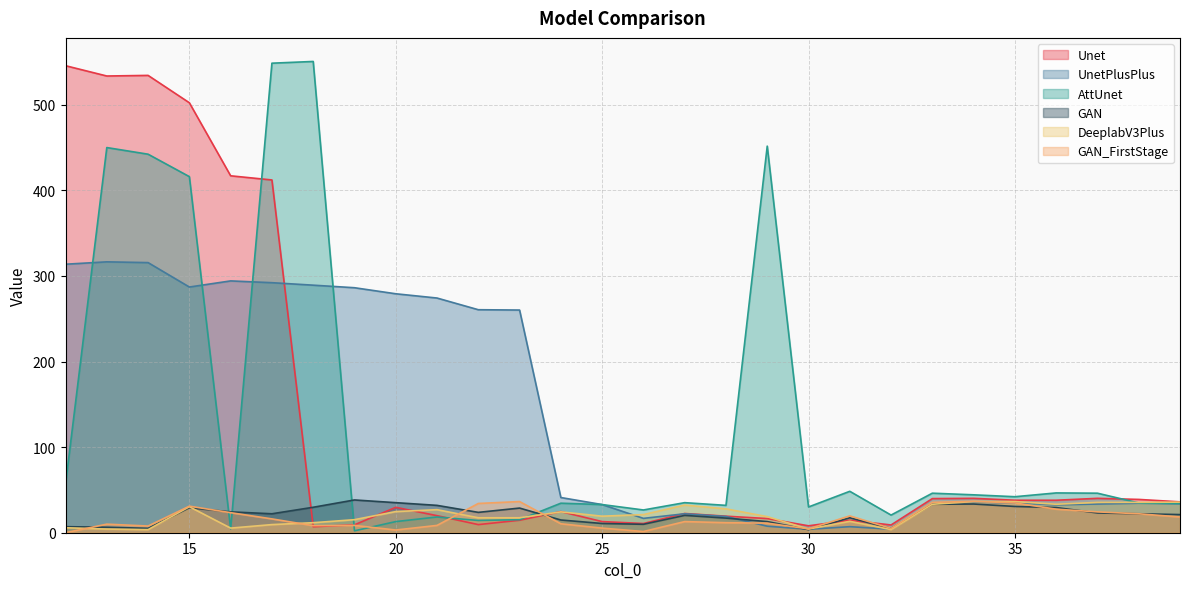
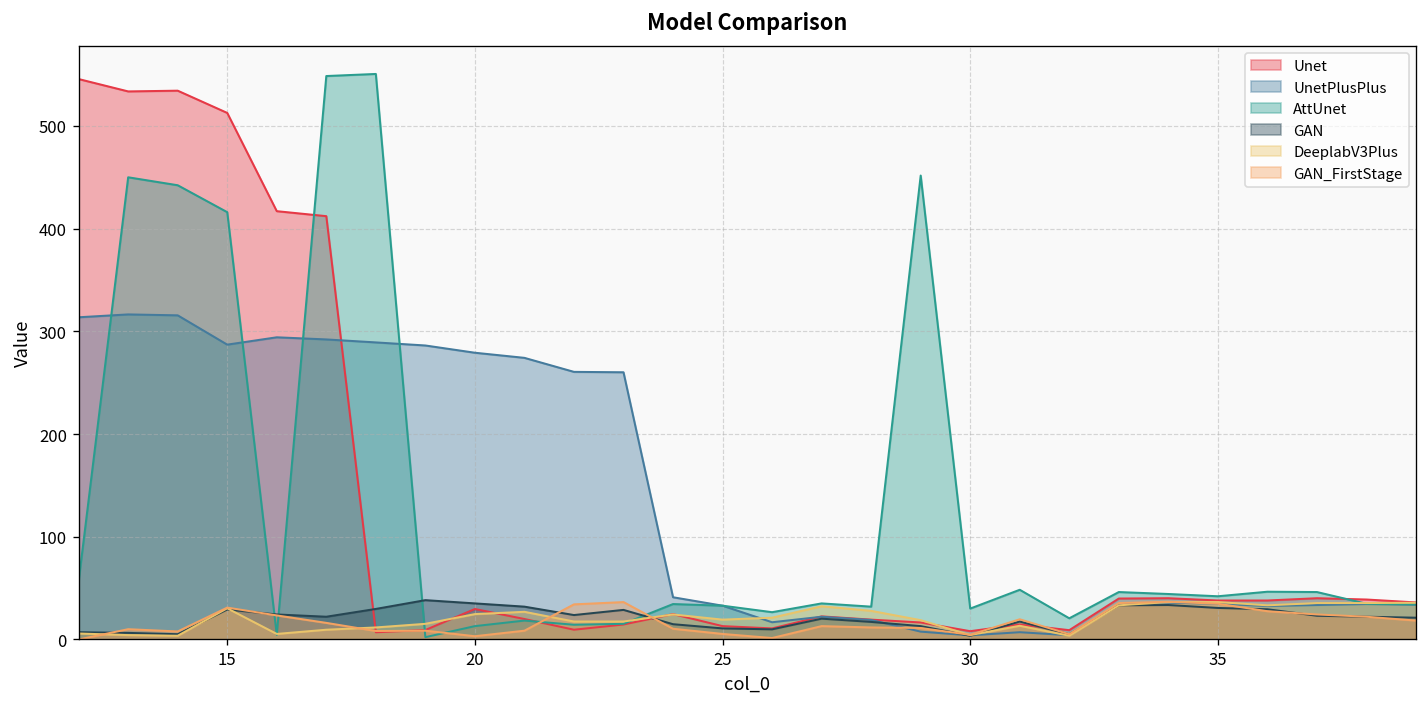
  {
    "Unet": {
-     "15": 500,
+     "15": 510,
      "20": 30,
      "30": 10
    }
  }
